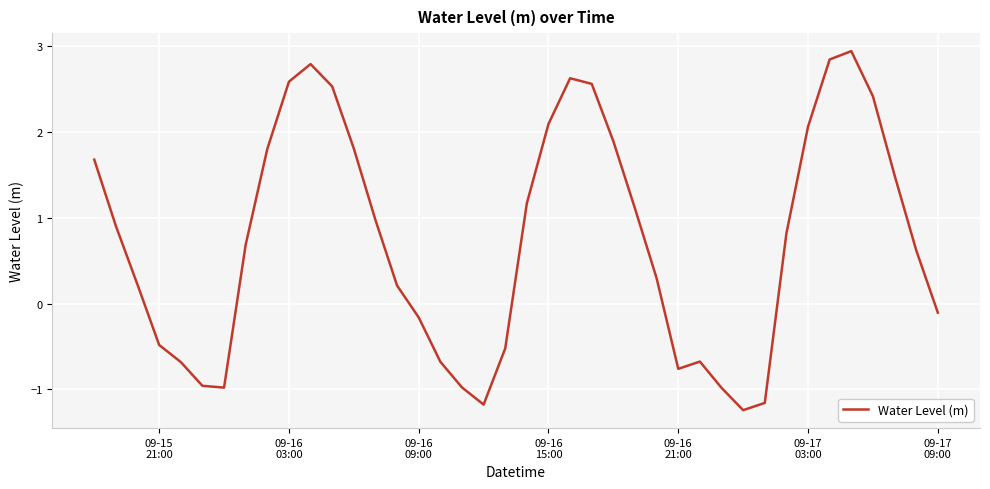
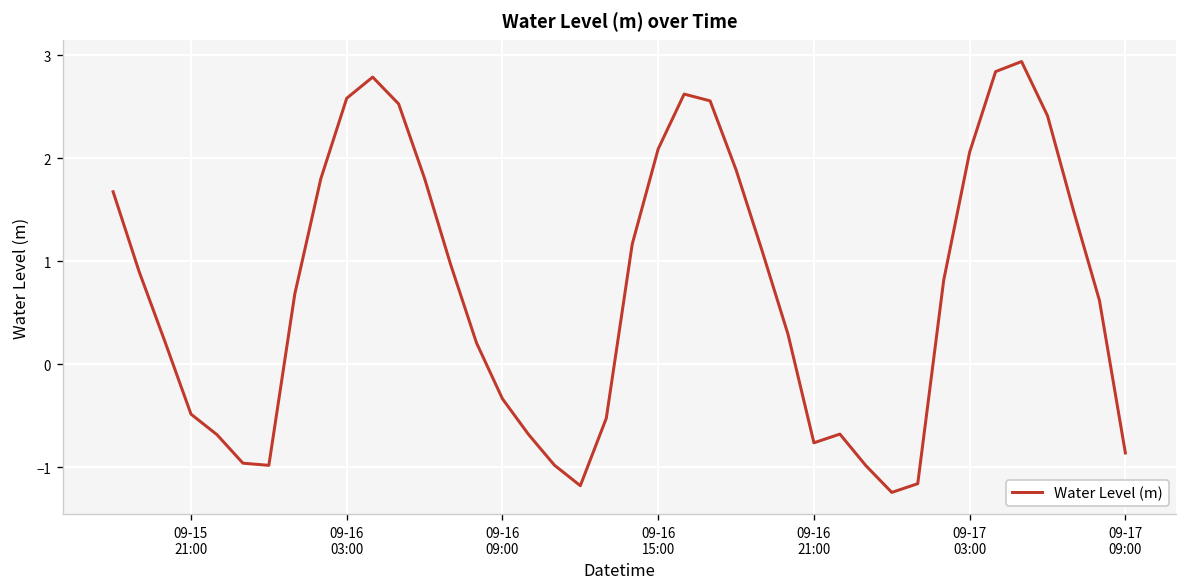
  {
    "09-15 21:00": -0.5,
    "09-16 03:00": 2.6,
-   "09-16 09:00": -0.2,
+   "09-16 09:00": -0.3,
    "09-16 15:00": 2.1,
    "09-16 21:00": -0.8,
    "09-17 03:00": 2.1,
-   "09-17 09:00": -0.1
+   "09-17 09:00": -0.9
  }
